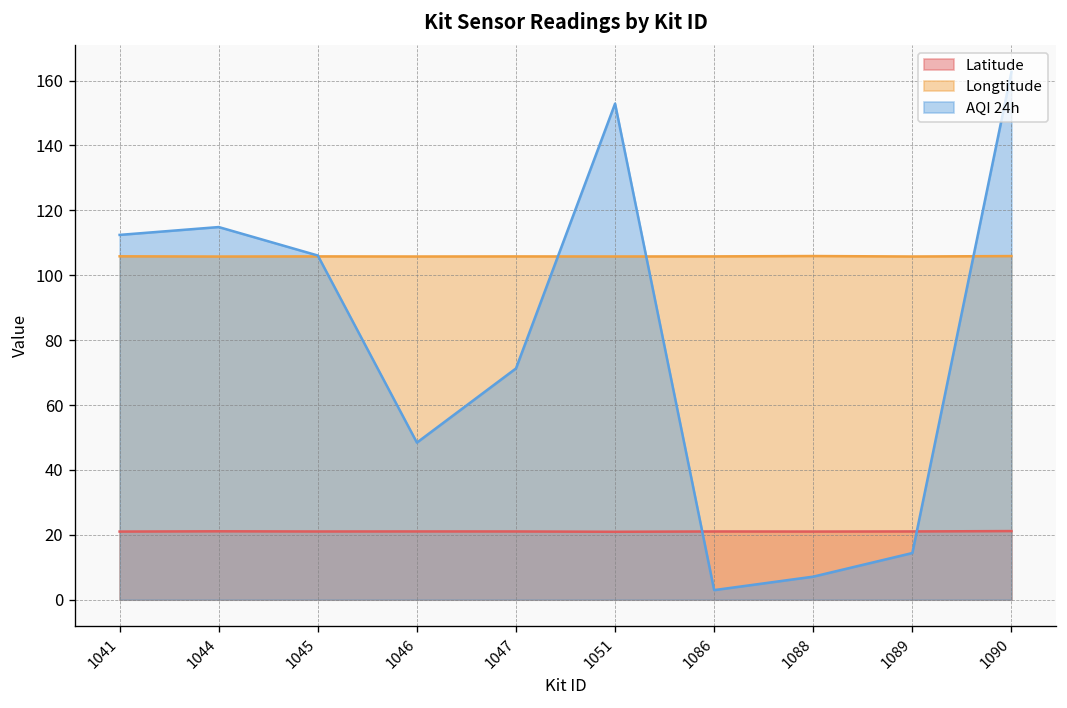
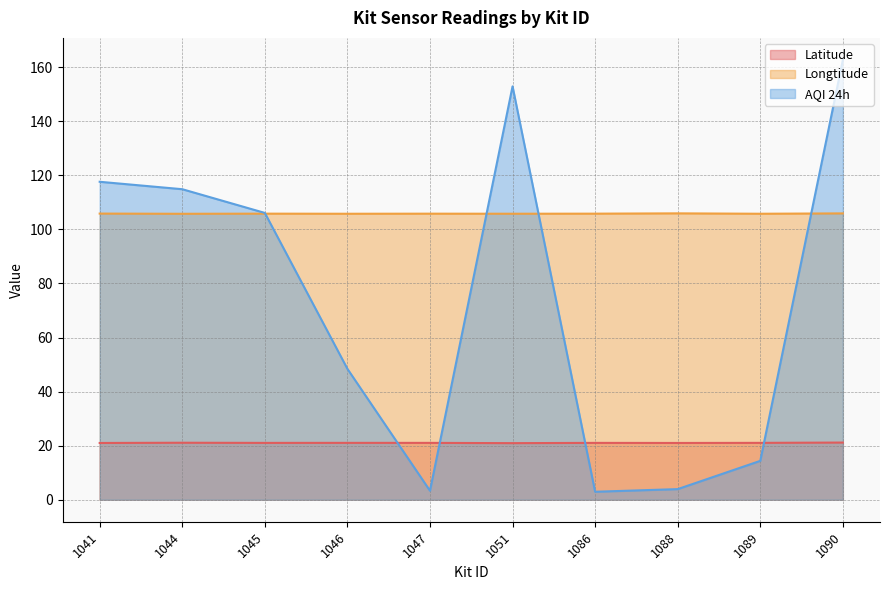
  {
    "AQI 24h": {
-     "1041": 112,
+     "1041": 118,
      "1044": 115,
      "1046": 48,
-     "1047": 71,
+     "1047": 3,
      "1051": 153,
      "1086": 3,
-     "1088": 7,
+     "1088": 4,
      "1089": 14
    }
  }
